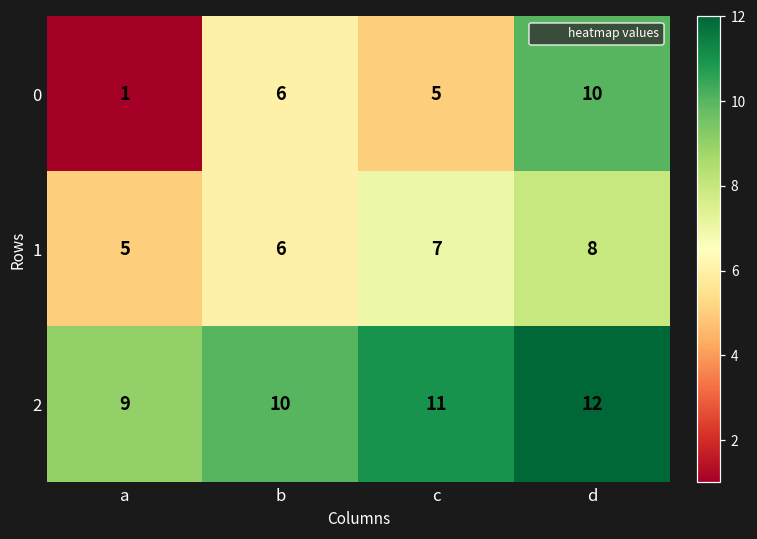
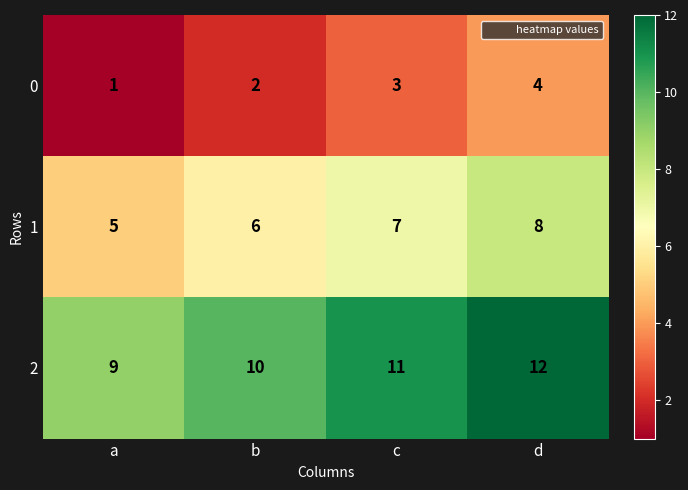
  {
    "0": {
      "a": 1,
-     "b": 6,
-     "c": 5,
-     "d": 10
+     "b": 2,
+     "c": 3,
+     "d": 4
    },
    "1": {
      "a": 5,
      "b": 6,
      "c": 7,
      "d": 8
    },
    "2": {
      "a": 9,
      "b": 10,
      "c": 11,
      "d": 12
    }
  }
